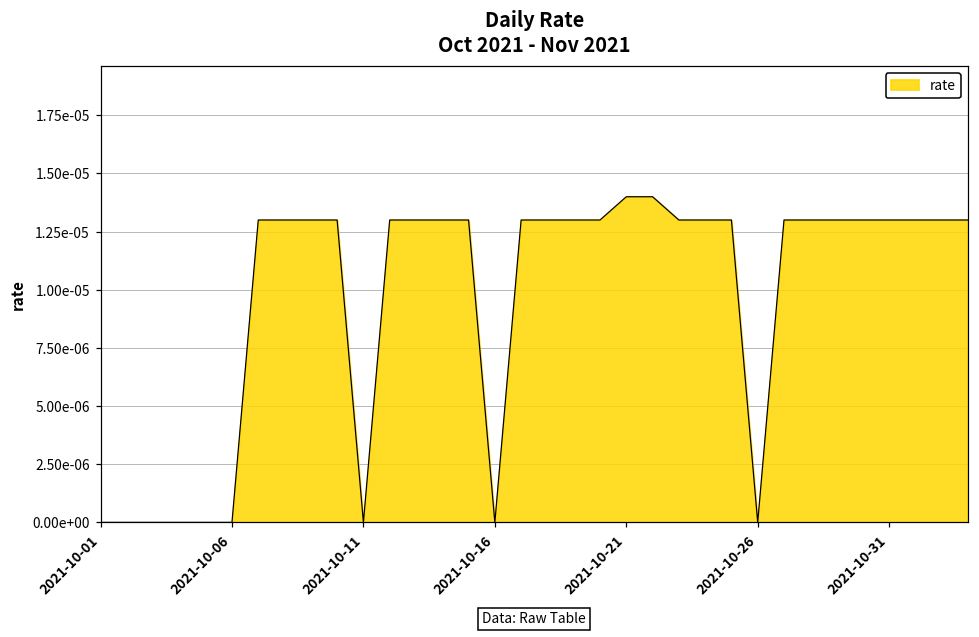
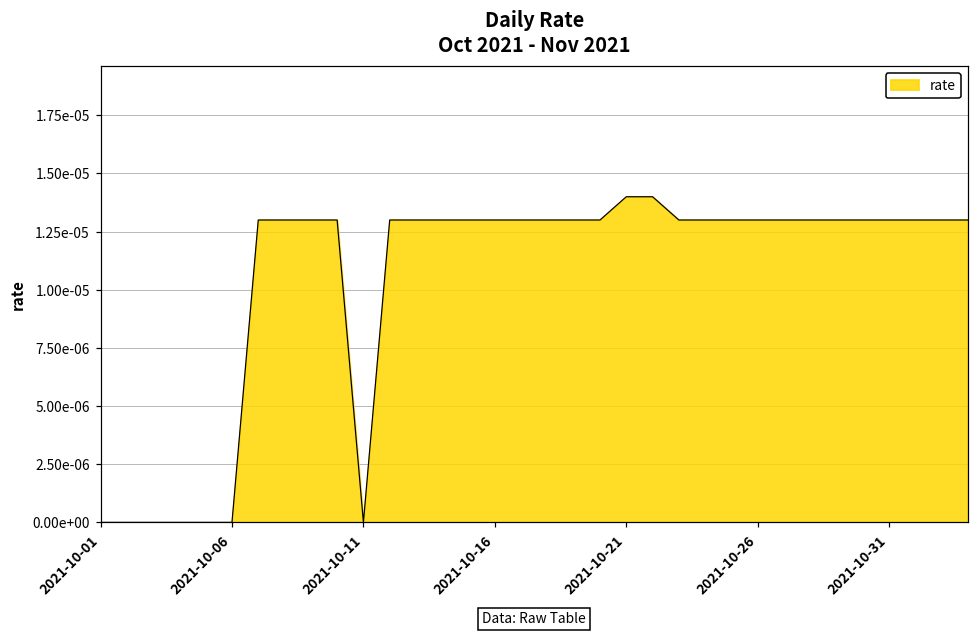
  {
    "2021-10-01": 0.00000,
    "2021-10-06": 0.00000,
    "2021-10-11": 0.00000,
-   "2021-10-16": 0.00000,
+   "2021-10-16": 0.00001,
    "2021-10-21": 0.0000140,
-   "2021-10-26": 0.00000,
+   "2021-10-26": 0.00001,
    "2021-10-31": 0.0000130
  }
